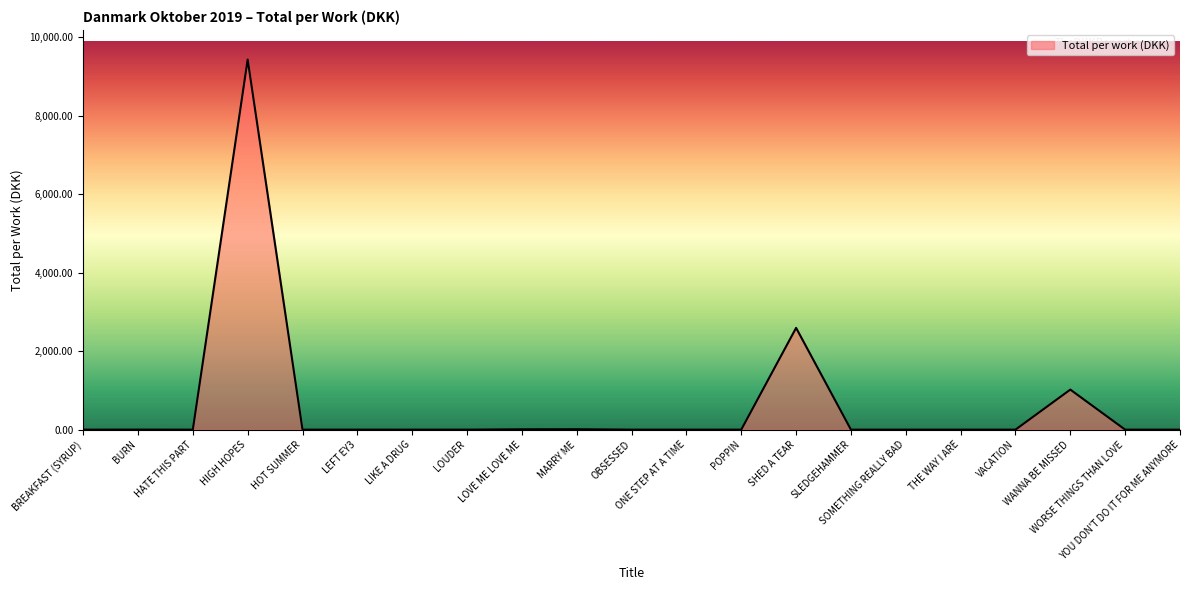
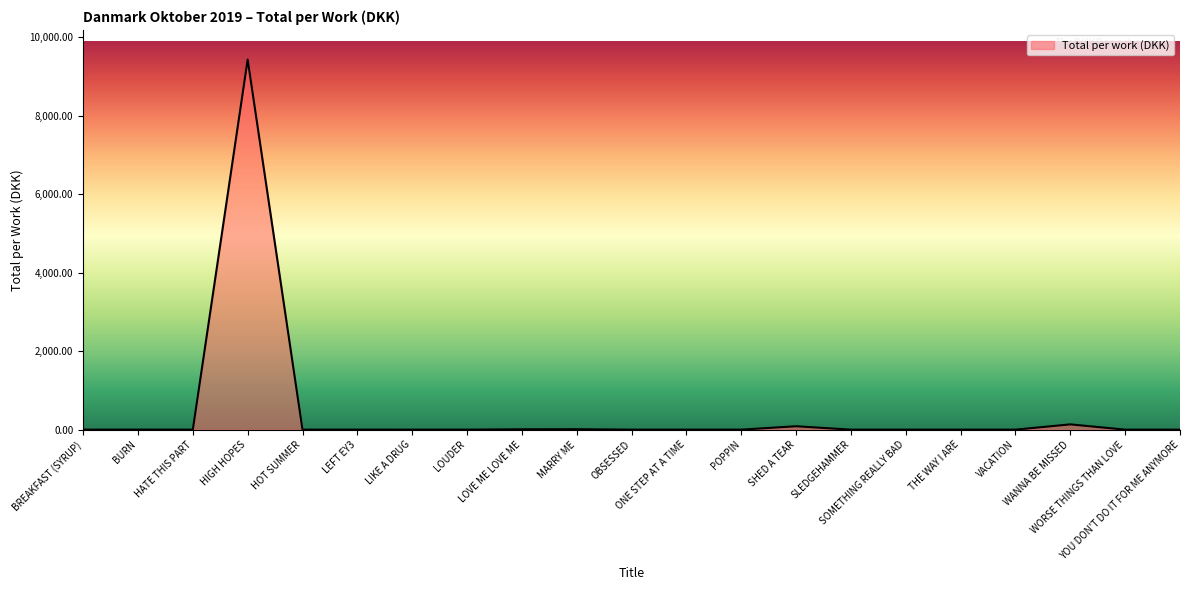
  {
    "BREAKFAST (SYRUP)": "0",
    "BURN": "0",
    "HATE THIS PART": "0",
    "HIGH HOPES": "9,400",
    "HOT SUMMER": "0",
    "LEFT EY3": "0",
    "LIKE A DRUG": "0",
    "LOUDER": "0",
    "LOVE ME LOVE ME": "0",
    "MARRY ME": "0",
    "OBSESSED": "0",
    "ONE STEP AT A TIME": "0",
    "POPPIN": "0",
-   "SHED A TEAR": "2,600",
+   "SHED A TEAR": "100",
    "SLEDGEHAMMER": "0",
    "SOMETHING REALLY BAD": "0",
    "THE WAY I ARE": "0",
    "VACATION": "0",
-   "WANNA BE MISSED": "1,000",
+   "WANNA BE MISSED": "100",
    "WORSE THINGS THAN LOVE": "0",
    "YOU DON'T DO IT FOR ME ANYMORE": "0"
  }
